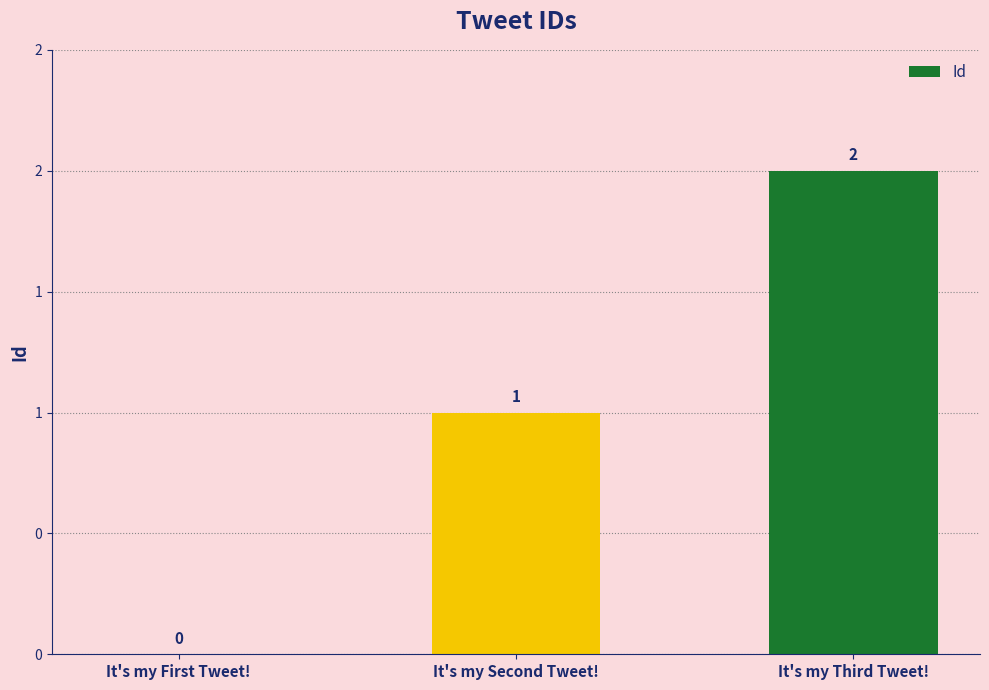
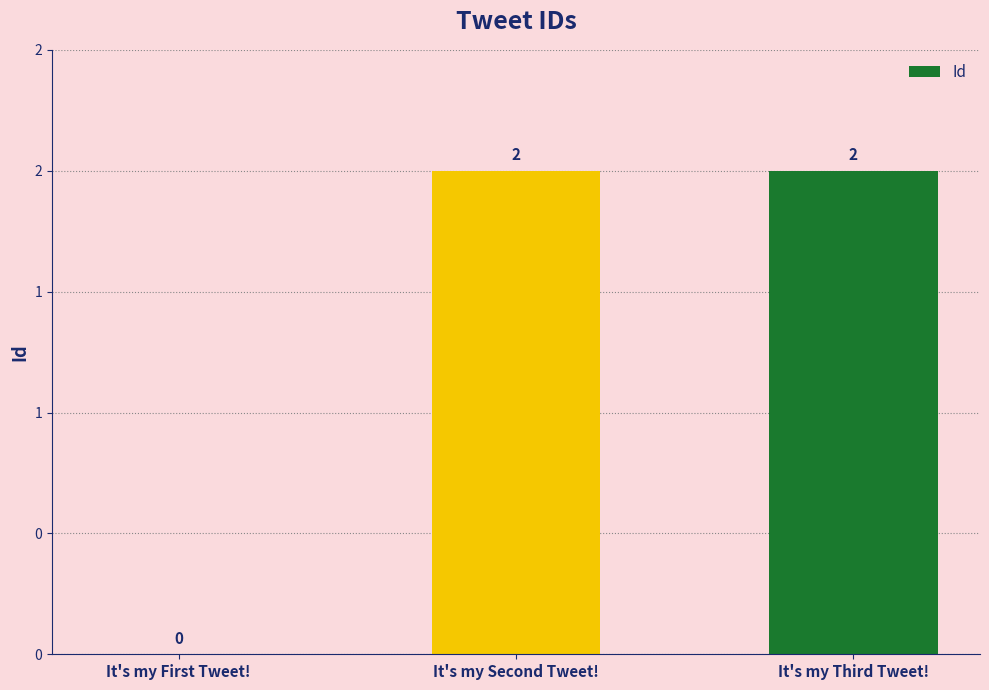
  {
    "It's my First Tweet!": 0,
-   "It's my Second Tweet!": 1,
+   "It's my Second Tweet!": 2,
    "It's my Third Tweet!": 2
  }
